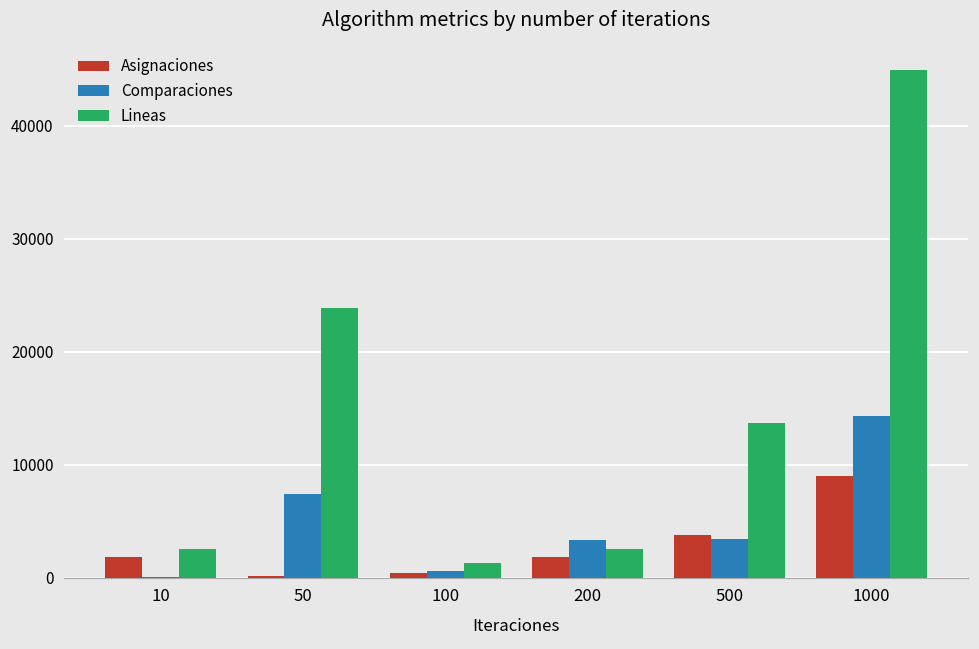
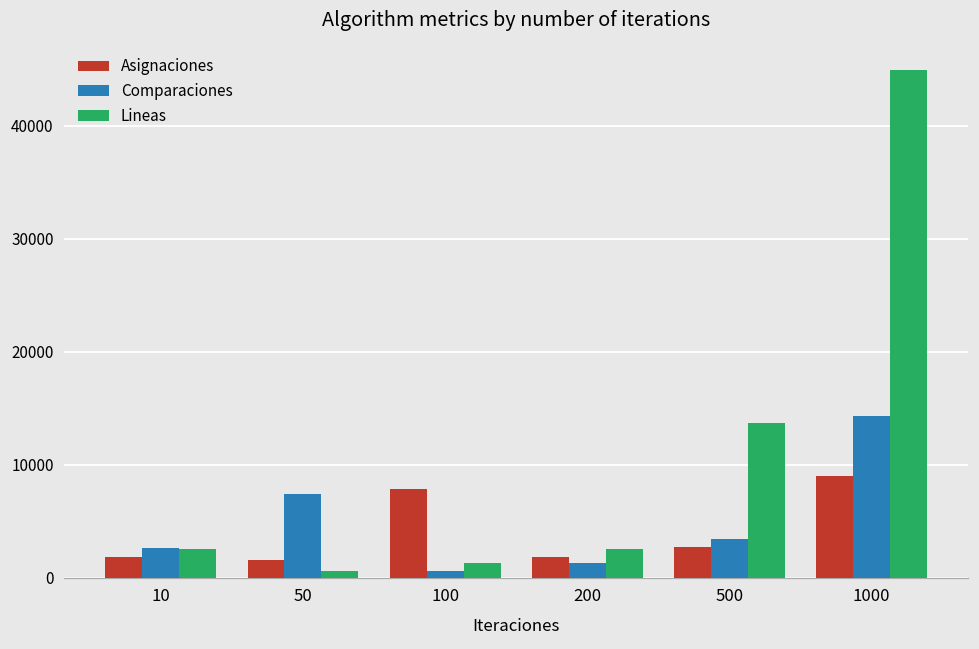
  {
    "Asignaciones": {
      "10": 1800,
-     "50": 200,
-     "100": 400,
+     "50": 1600,
+     "100": 7900,
      "200": 1800,
-     "500": 3800,
+     "500": 2700,
      "1000": 9000
    },
    "Comparaciones": {
-     "10": 100,
+     "10": 2700,
      "50": 7400,
      "100": 600,
-     "200": 3400,
+     "200": 1300,
      "500": 3400,
      "1000": 14400
    },
    "Lineas": {
      "10": 2500,
-     "50": 23900,
+     "50": 600,
      "100": 1300,
      "200": 2500,
      "500": 13700,
      "1000": 44900
    }
  }
